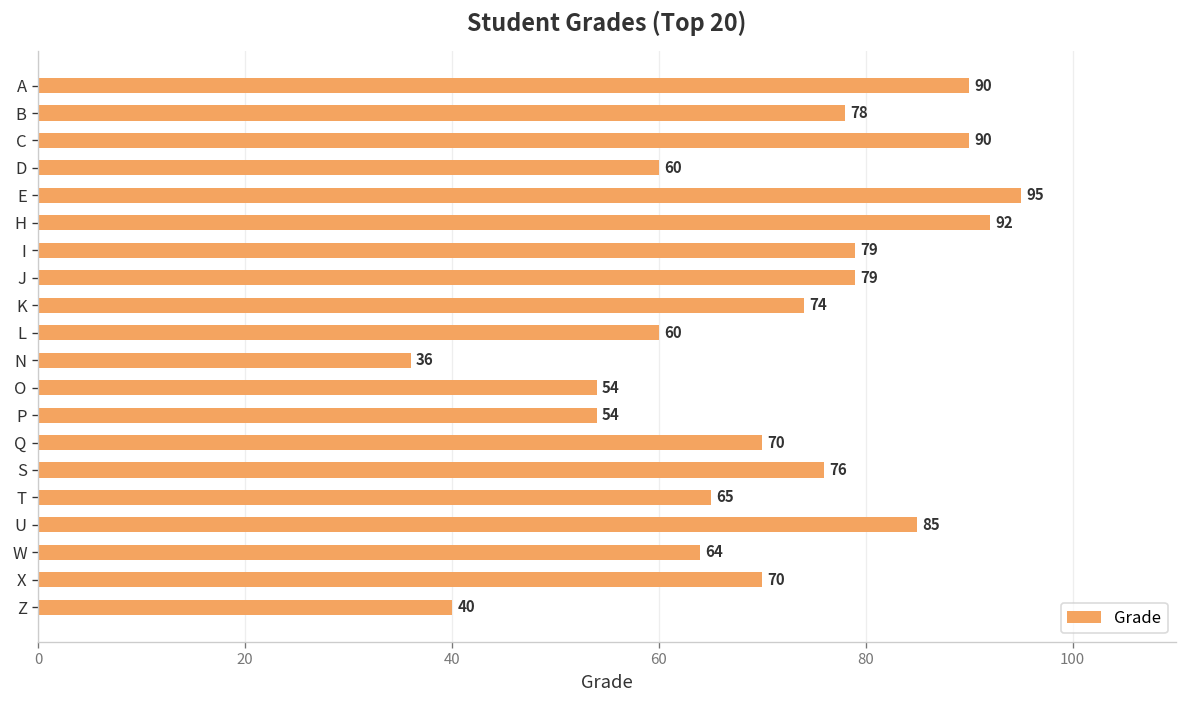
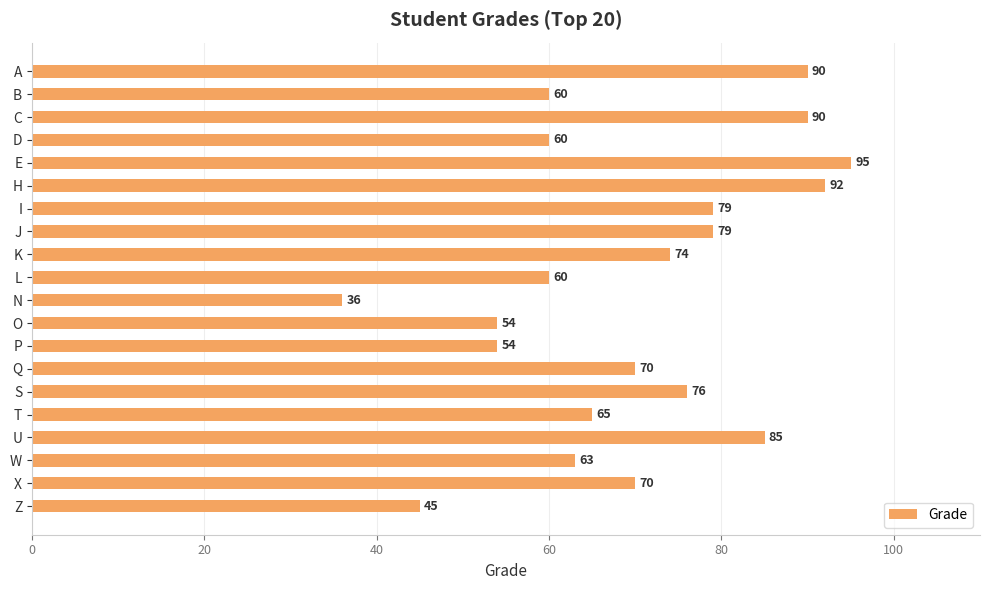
  {
    "A": 90,
-   "B": 78,
+   "B": 60,
    "C": 90,
    "D": 60,
    "E": 95,
    "H": 92,
    "I": 79,
    "J": 79,
    "K": 74,
    "L": 60,
    "N": 36,
    "O": 54,
    "P": 54,
    "Q": 70,
    "S": 76,
    "T": 65,
    "U": 85,
-   "W": 64,
+   "W": 63,
    "X": 70,
-   "Z": 40
+   "Z": 45
  }
